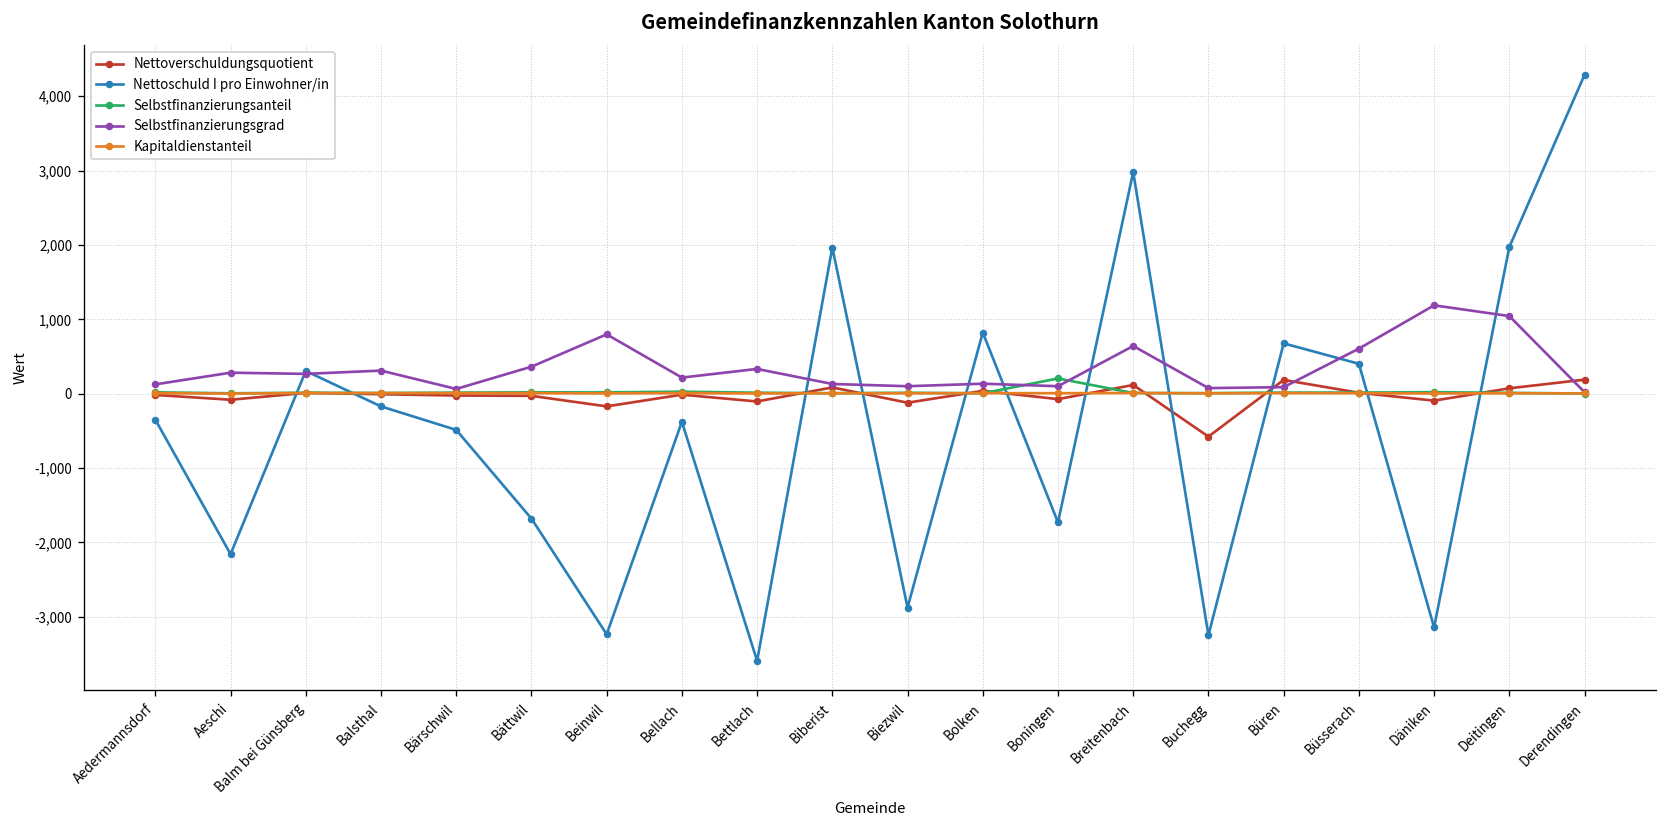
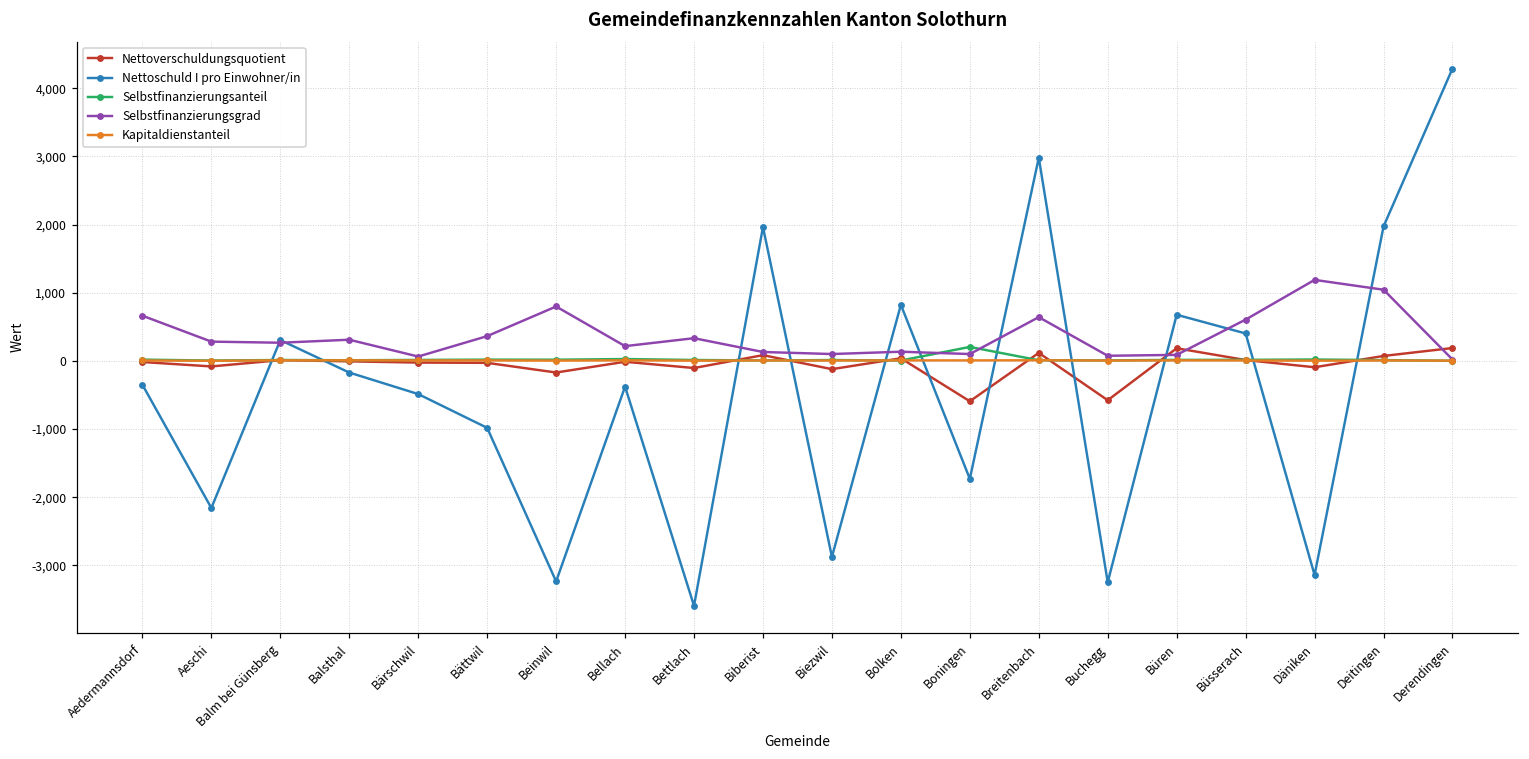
  {
    "Nettoverschuldungsquotient": {
      "Aeschi": "-100",
      "Beinwil": "-200",
      "Bettlach": "-100",
      "Biberist": "100",
      "Biezwil": "-100",
-     "Boningen": "-100",
+     "Boningen": "-600",
      "Breitenbach": "100",
      "Buchegg": "-600",
      "Büren": "200",
      "Däniken": "-100",
      "Deitingen": "100",
      "Derendingen": "200"
    },
    "Nettoschuld I pro Einwohner/in": {
      "Aedermannsdorf": "-400",
      "Aeschi": "-2,200",
      "Balsthal": "-200",
      "Bärschwil": "-500",
-     "Bättwil": "-1,700",
+     "Bättwil": "-1,000",
      "Beinwil": "-3,200",
      "Bellach": "-400",
      "Bettlach": "-3,600",
      "Biberist": "2,000",
      "Biezwil": "-2,900",
      "Bolken": "800",
      "Boningen": "-1,700",
      "Breitenbach": "3,000",
      "Buchegg": "-3,200",
      "Büren": "700",
      "Büsserach": "400",
      "Däniken": "-3,100",
      "Deitingen": "2,000",
      "Derendingen": "4,300"
    },
    "Selbstfinanzierungsanteil": {
      "Boningen": "200"
    },
    "Selbstfinanzierungsgrad": {
-     "Aedermannsdorf": "100",
+     "Aedermannsdorf": "700",
      "Aeschi": "300",
      "Balsthal": "300",
      "Bärschwil": "100",
      "Bättwil": "400",
      "Beinwil": "800",
      "Bellach": "200",
      "Bettlach": "300",
      "Biberist": "100",
      "Biezwil": "100",
      "Bolken": "100",
      "Boningen": "100",
      "Breitenbach": "600",
      "Buchegg": "100",
      "Büren": "100",
      "Büsserach": "600",
      "Däniken": "1,200",
      "Deitingen": "1,000"
    },
    "Kapitaldienstanteil": {
      "Boningen": "0"
    }
  }
